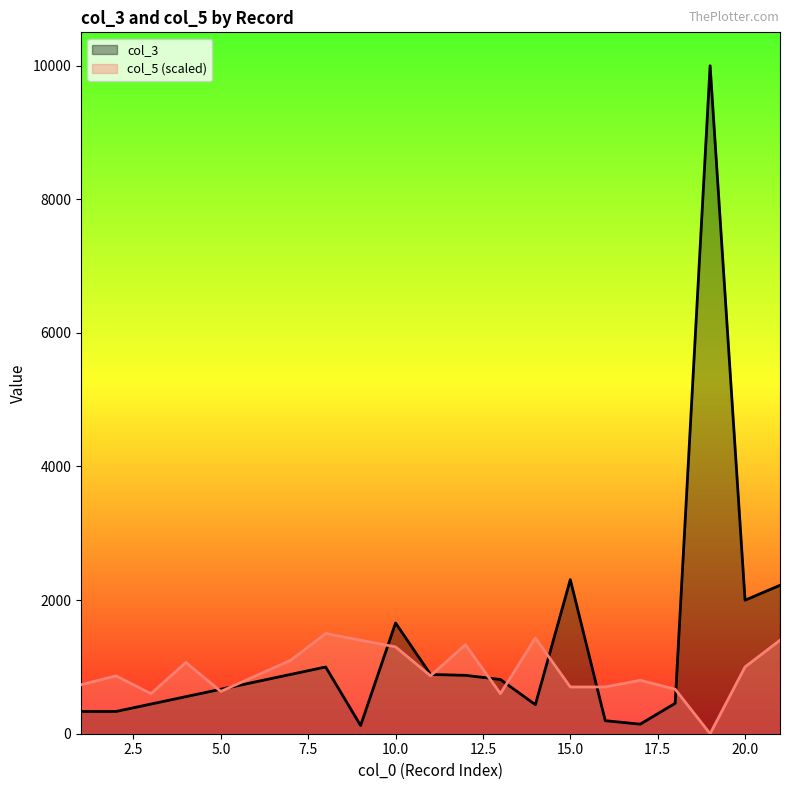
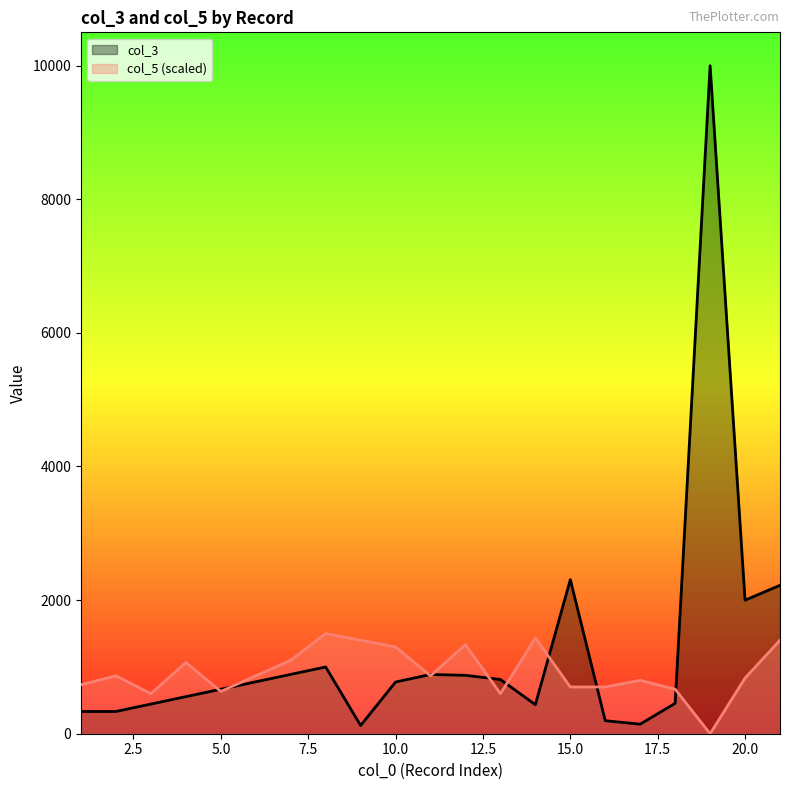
  {
    "col_3": {
-     "10.0": 1700,
+     "10.0": 800,
      "15.0": 2300,
      "20.0": 2000
    },
    "col_5 (scaled)": {
      "10.0": 1300,
      "15.0": 700,
-     "20.0": 1000
+     "20.0": 800
    }
  }
